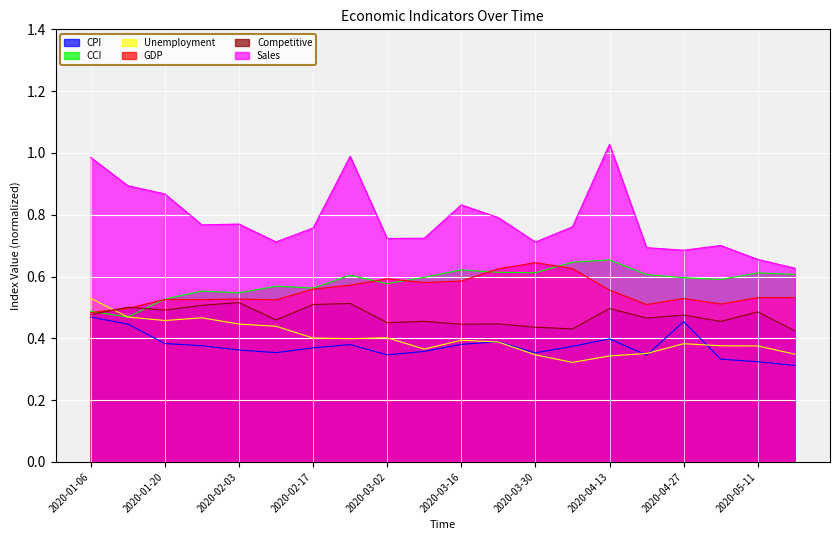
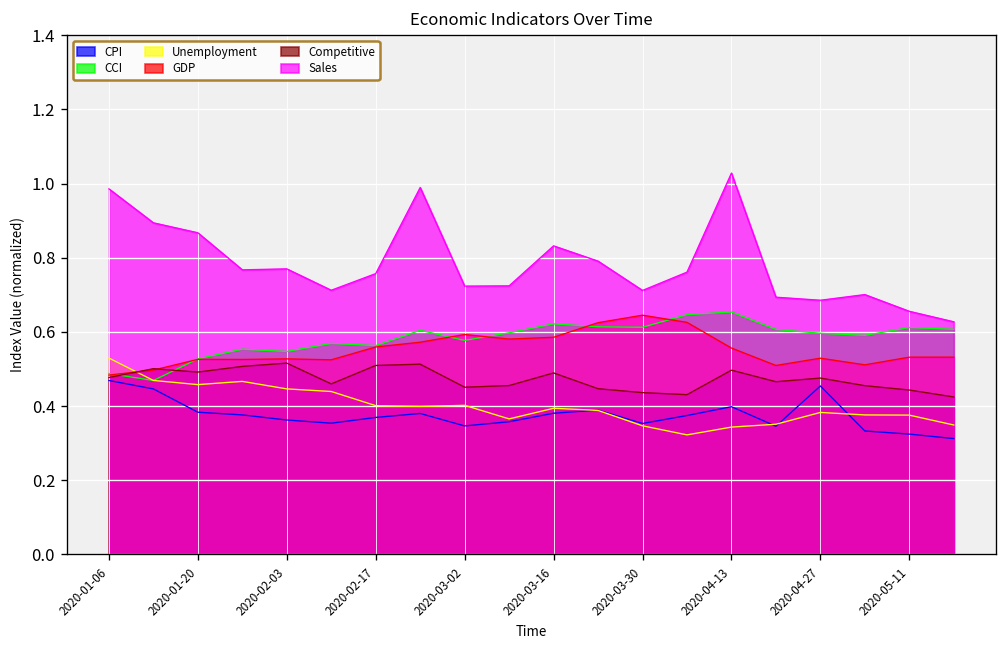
  {
    "CPI": {
      "2020-01-20": 0.38,
      "2020-02-03": 0.36,
      "2020-02-17": 0.37,
      "2020-03-02": 0.35,
      "2020-03-16": 0.38,
      "2020-04-13": 0.40,
      "2020-04-27": 0.45,
      "2020-05-11": 0.32
    },
    "CCI": {
      "2020-02-03": 0.55,
      "2020-03-02": 0.58,
      "2020-03-16": 0.62,
      "2020-03-30": 0.61,
      "2020-04-13": 0.65,
      "2020-04-27": 0.60,
      "2020-05-11": 0.61
    },
    "Unemployment": {
      "2020-01-06": 0.53,
      "2020-01-20": 0.46,
      "2020-02-03": 0.45,
      "2020-02-17": 0.40,
      "2020-03-02": 0.40,
      "2020-03-16": 0.39,
      "2020-04-13": 0.34,
      "2020-04-27": 0.38,
      "2020-05-11": 0.38
    },
    "GDP": {
      "2020-02-03": 0.53,
      "2020-03-02": 0.59,
      "2020-03-16": 0.59,
      "2020-03-30": 0.64,
      "2020-04-13": 0.56,
      "2020-04-27": 0.53,
      "2020-05-11": 0.53
    },
    "Competitive": {
      "2020-01-20": 0.49,
      "2020-02-03": 0.52,
      "2020-02-17": 0.51,
      "2020-03-02": 0.45,
-     "2020-03-16": 0.45,
+     "2020-03-16": 0.49,
      "2020-03-30": 0.44,
      "2020-04-13": 0.50,
      "2020-04-27": 0.48,
-     "2020-05-11": 0.49
+     "2020-05-11": 0.44
    },
    "Sales": {
      "2020-01-06": 0.99,
      "2020-01-20": 0.87,
      "2020-02-03": 0.77,
      "2020-02-17": 0.76,
      "2020-03-02": 0.72,
      "2020-03-16": 0.83,
      "2020-03-30": 0.71,
      "2020-04-13": 1.03,
      "2020-04-27": 0.69,
      "2020-05-11": 0.66
    }
  }
